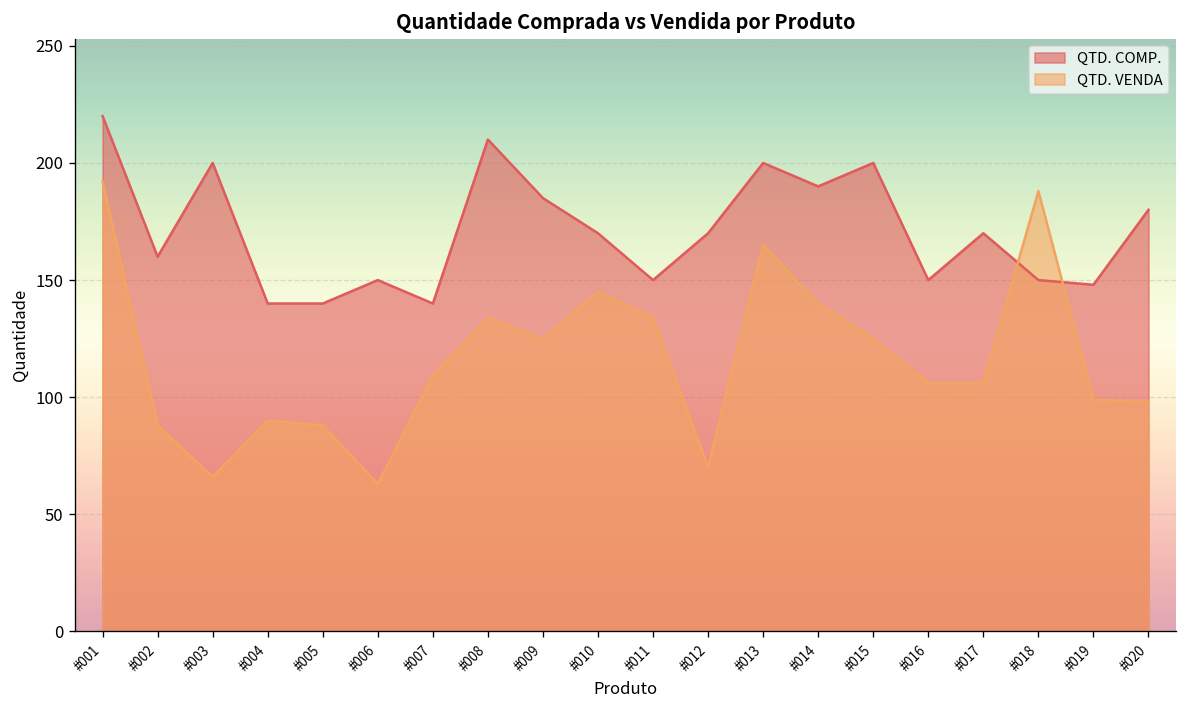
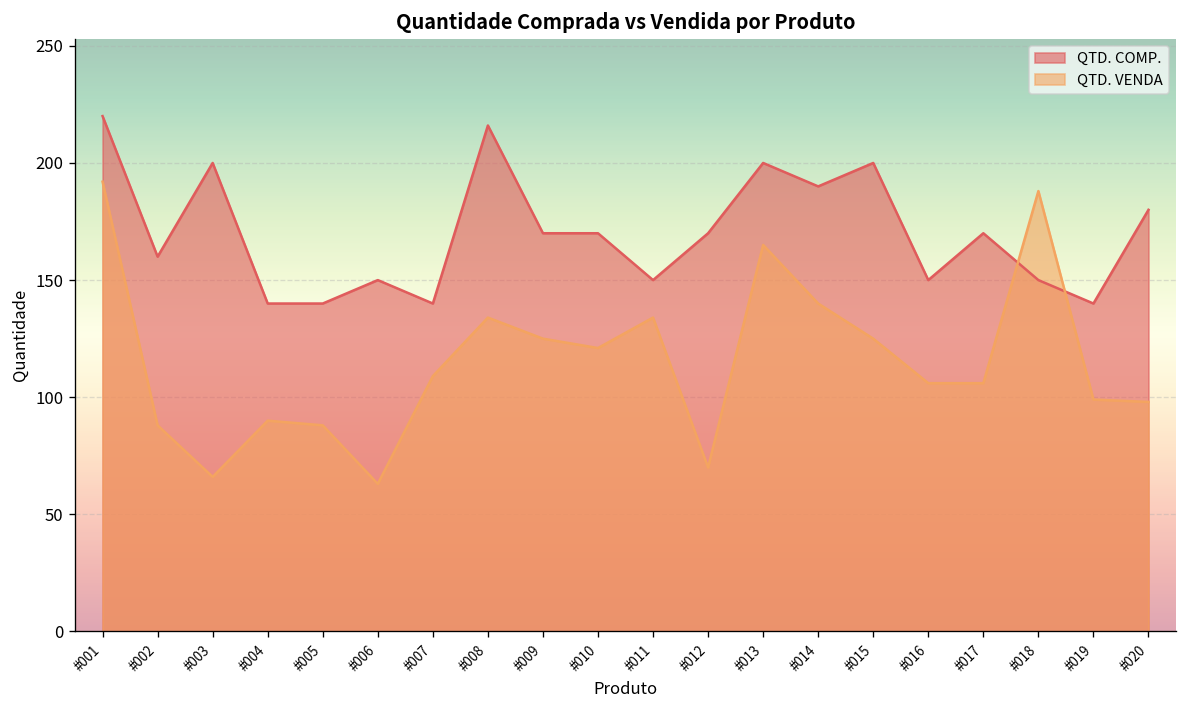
  {
    "QTD. COMP.": {
      "#001": 220,
      "#002": 160,
      "#003": 200,
      "#004": 140,
      "#005": 140,
      "#006": 150,
      "#007": 140,
-     "#008": 210,
-     "#009": 185,
+     "#008": 216,
+     "#009": 170,
      "#010": 170,
      "#011": 150,
      "#012": 170,
      "#013": 200,
      "#014": 190,
      "#015": 200,
      "#016": 150,
      "#017": 170,
      "#018": 150,
-     "#019": 148,
+     "#019": 140,
      "#020": 180
    },
    "QTD. VENDA": {
      "#001": 192,
      "#002": 88,
      "#003": 66,
      "#004": 90,
      "#005": 88,
      "#006": 63,
      "#007": 109,
      "#008": 134,
      "#009": 125,
-     "#010": 145,
+     "#010": 121,
      "#011": 134,
      "#012": 70,
      "#013": 165,
      "#014": 140,
      "#015": 125,
      "#016": 106,
      "#017": 106,
      "#018": 188,
      "#019": 99,
      "#020": 98
    }
  }
